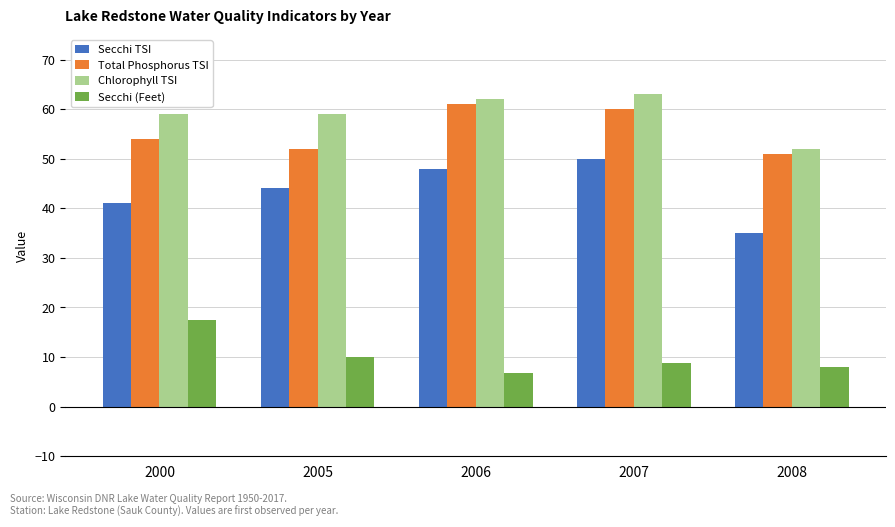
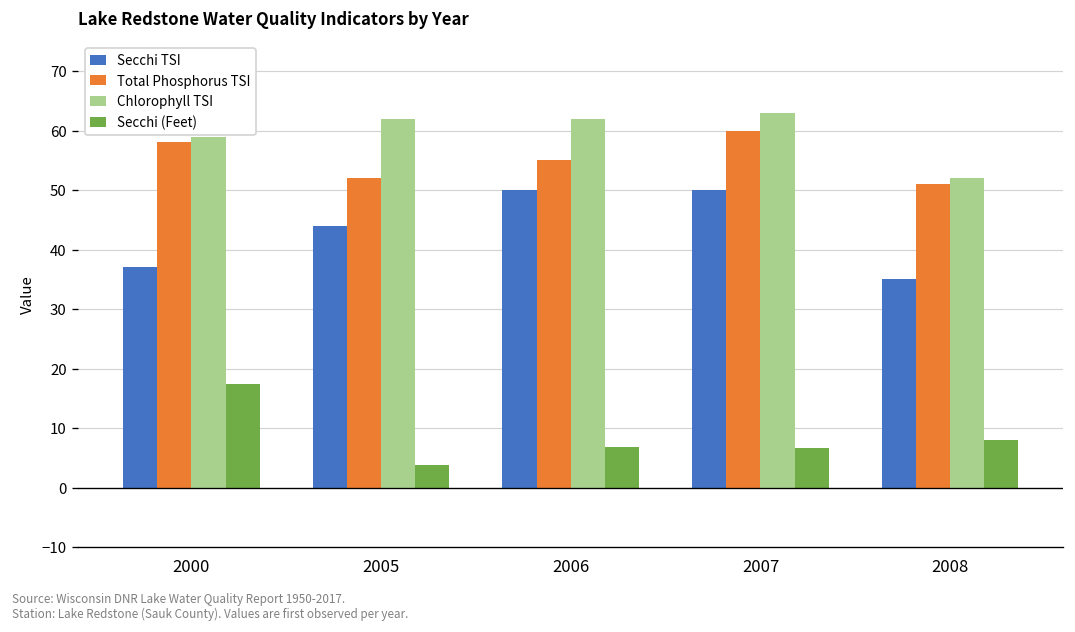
  {
    "Secchi TSI": {
-     "2000": 41,
+     "2000": 37,
      "2005": 44,
-     "2006": 48,
+     "2006": 50,
      "2007": 50,
      "2008": 35
    },
    "Total Phosphorus TSI": {
-     "2000": 54,
+     "2000": 58,
      "2005": 52,
-     "2006": 61,
+     "2006": 55,
      "2007": 60,
      "2008": 51
    },
    "Chlorophyll TSI": {
      "2000": 59,
-     "2005": 59,
+     "2005": 62,
      "2006": 62,
      "2007": 63,
      "2008": 52
    },
    "Secchi (Feet)": {
      "2000": 17,
-     "2005": 10,
+     "2005": 4,
      "2006": 7,
-     "2007": 9,
+     "2007": 7,
      "2008": 8
    }
  }
